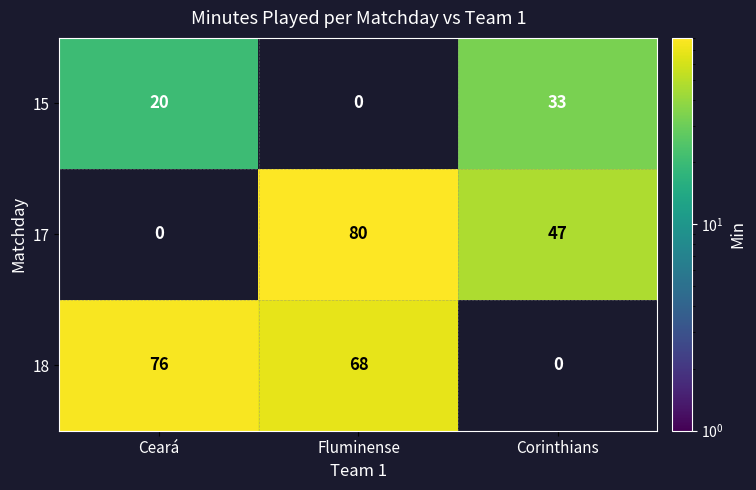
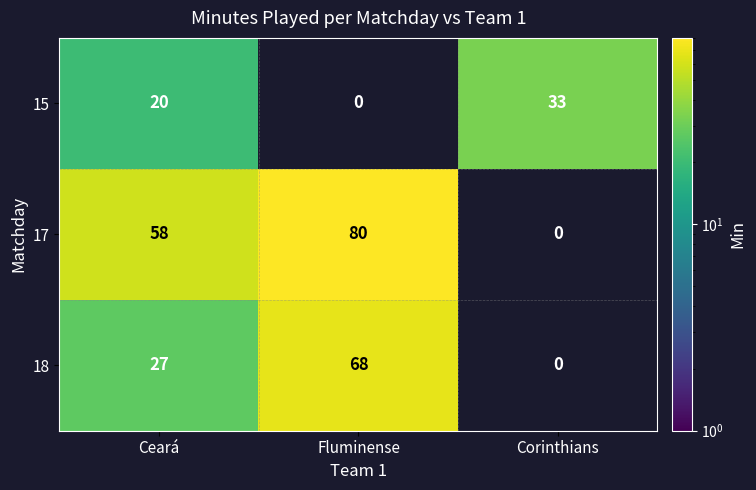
  {
    "15": {
      "Ceará": 20,
      "Fluminense": 0,
      "Corinthians": 33
    },
    "17": {
-     "Ceará": 0,
+     "Ceará": 58,
      "Fluminense": 80,
-     "Corinthians": 47
+     "Corinthians": 0
    },
    "18": {
-     "Ceará": 76,
+     "Ceará": 27,
      "Fluminense": 68,
      "Corinthians": 0
    }
  }
